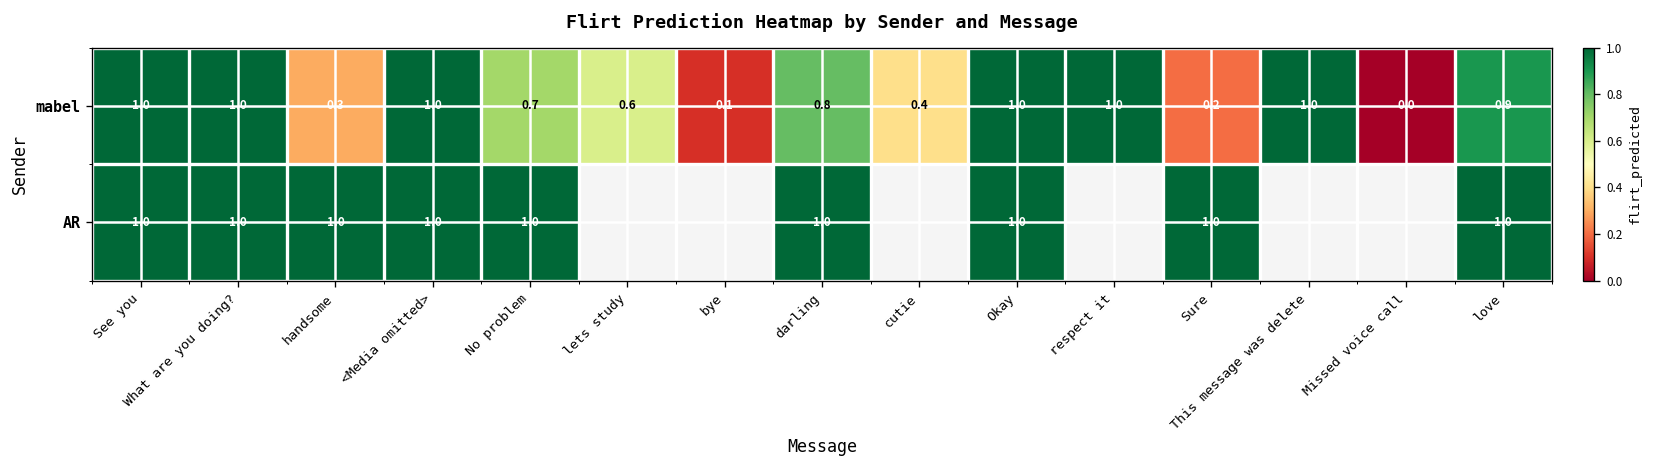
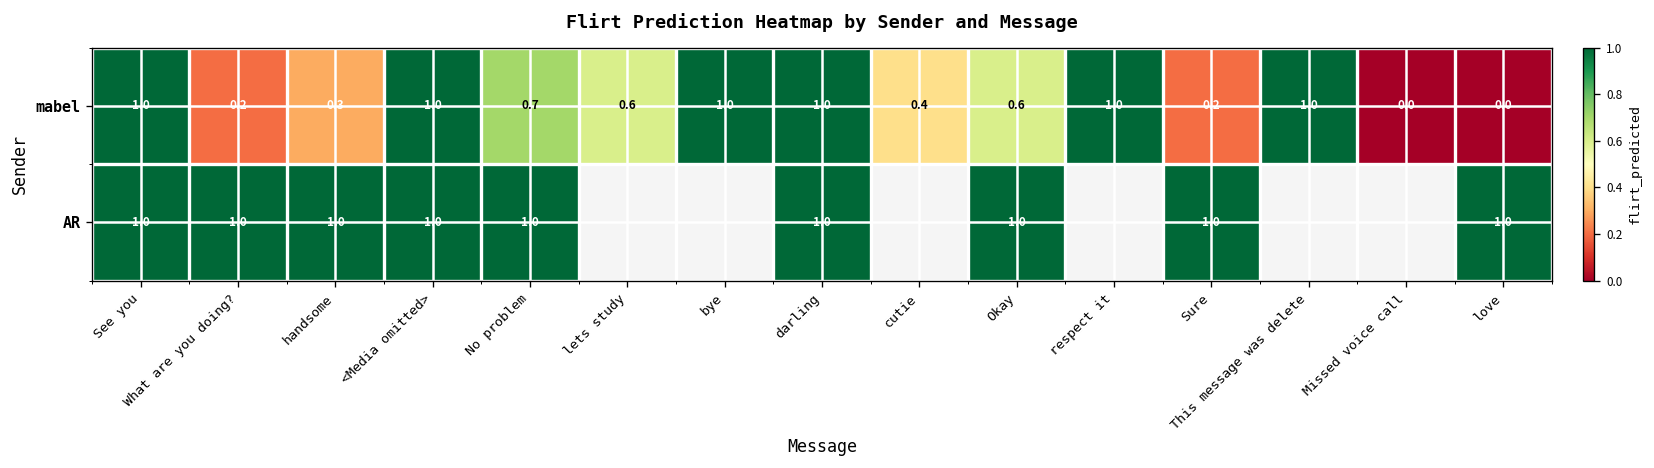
  {
    "mabel": {
      "See you": 1.0,
-     "What are you doing?": 1.0,
+     "What are you doing?": 0.2,
      "handsome": 0.3,
      "<Media omitted>": 1.0,
      "No problem": 0.7,
      "lets study": 0.6,
-     "bye": 0.1,
-     "darling": 0.8,
+     "bye": 1.0,
+     "darling": 1.0,
      "cutie": 0.4,
-     "Okay": 1.0,
+     "Okay": 0.6,
      "respect it": 1.0,
      "Sure": 0.2,
      "This message was delete": 1.0,
      "Missed voice call": 0.0,
-     "love": 0.9
+     "love": 0.0
    },
    "AR": {
      "See you": 1.0,
      "What are you doing?": 1.0,
      "handsome": 1.0,
      "<Media omitted>": 1.0,
      "No problem": 1.0,
      "darling": 1.0,
      "Okay": 1.0,
      "Sure": 1.0,
      "love": 1.0
    }
  }
